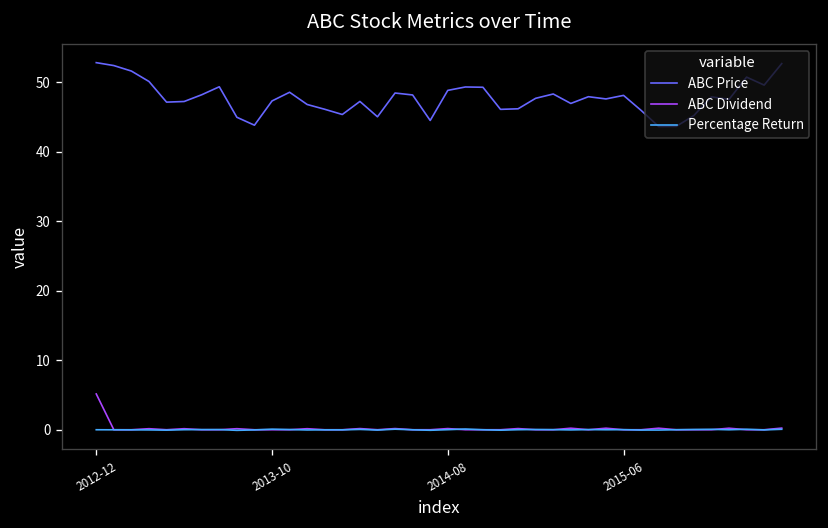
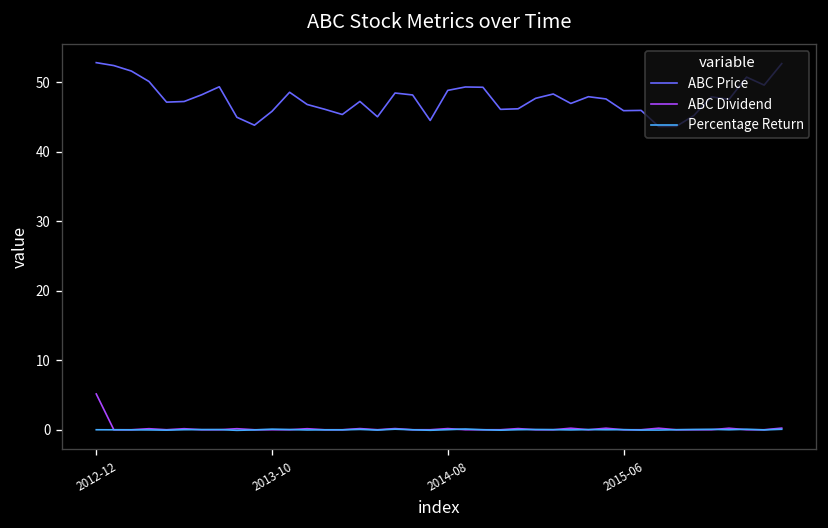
  {
    "ABC Price": {
      "2012-12": 53,
-     "2013-10": 47,
+     "2013-10": 46,
      "2014-08": 49,
-     "2015-06": 48
+     "2015-06": 46
    },
    "ABC Dividend": {
      "2012-12": 5
    },
    "Percentage Return": {
      "2012-12": 0
    }
  }
